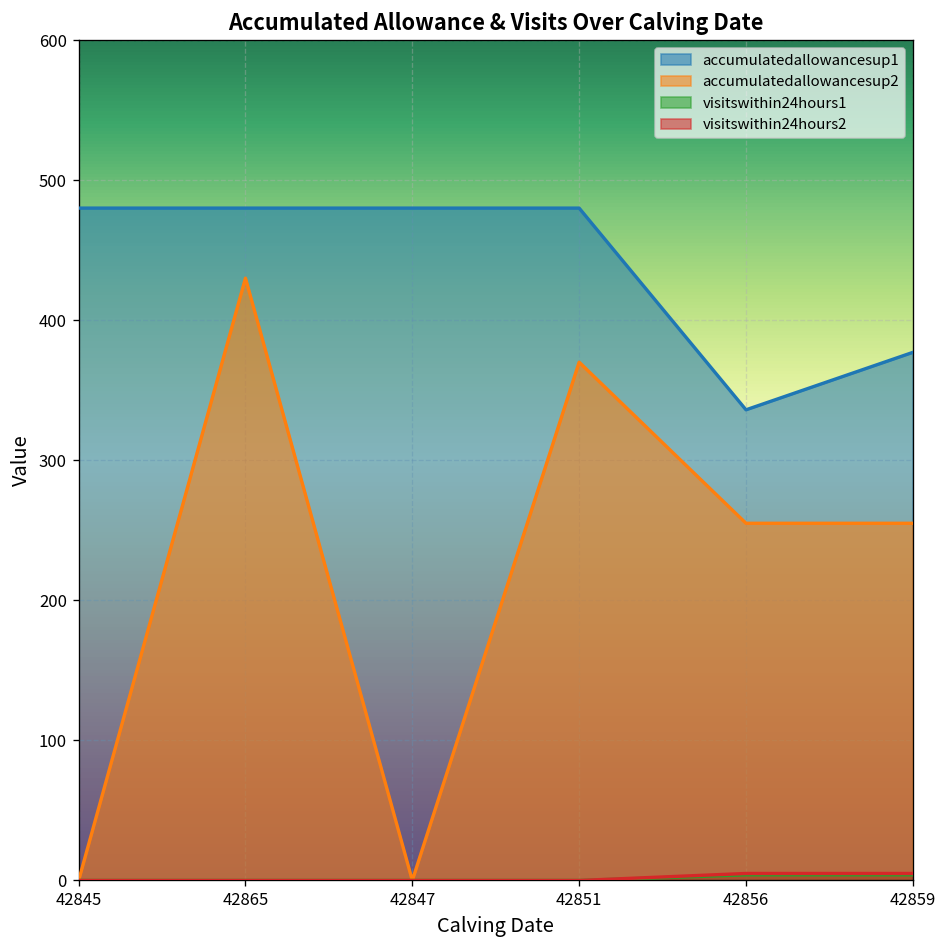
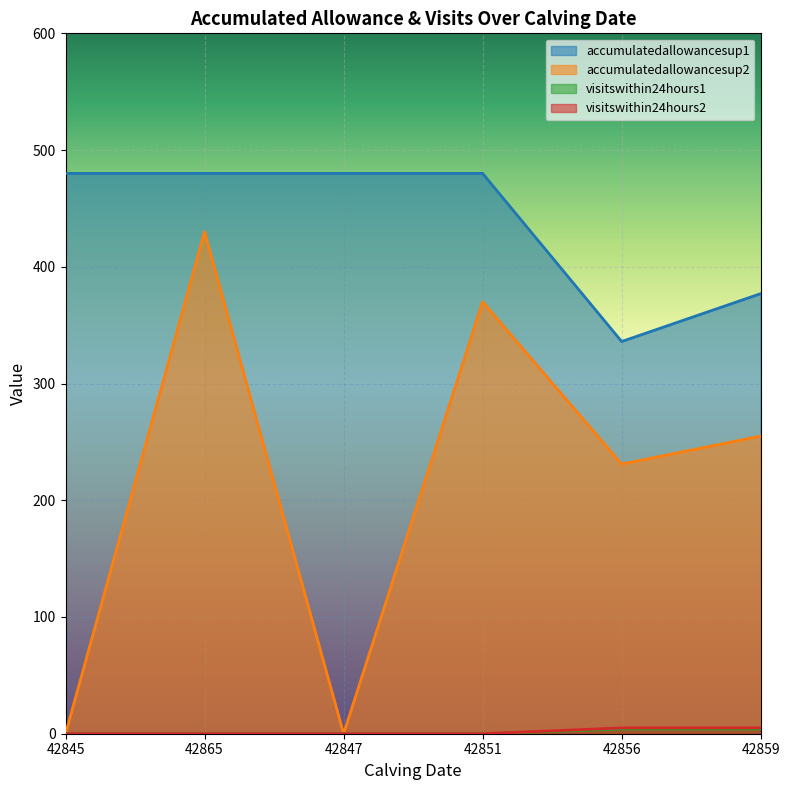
  {
    "accumulatedallowancesup1": {
      "42845": 480,
      "42865": 480,
      "42847": 480,
      "42851": 480,
      "42856": 336,
      "42859": 377
    },
    "accumulatedallowancesup2": {
      "42865": 430,
      "42851": 370,
-     "42856": 255,
+     "42856": 231,
      "42859": 255
    }
  }
